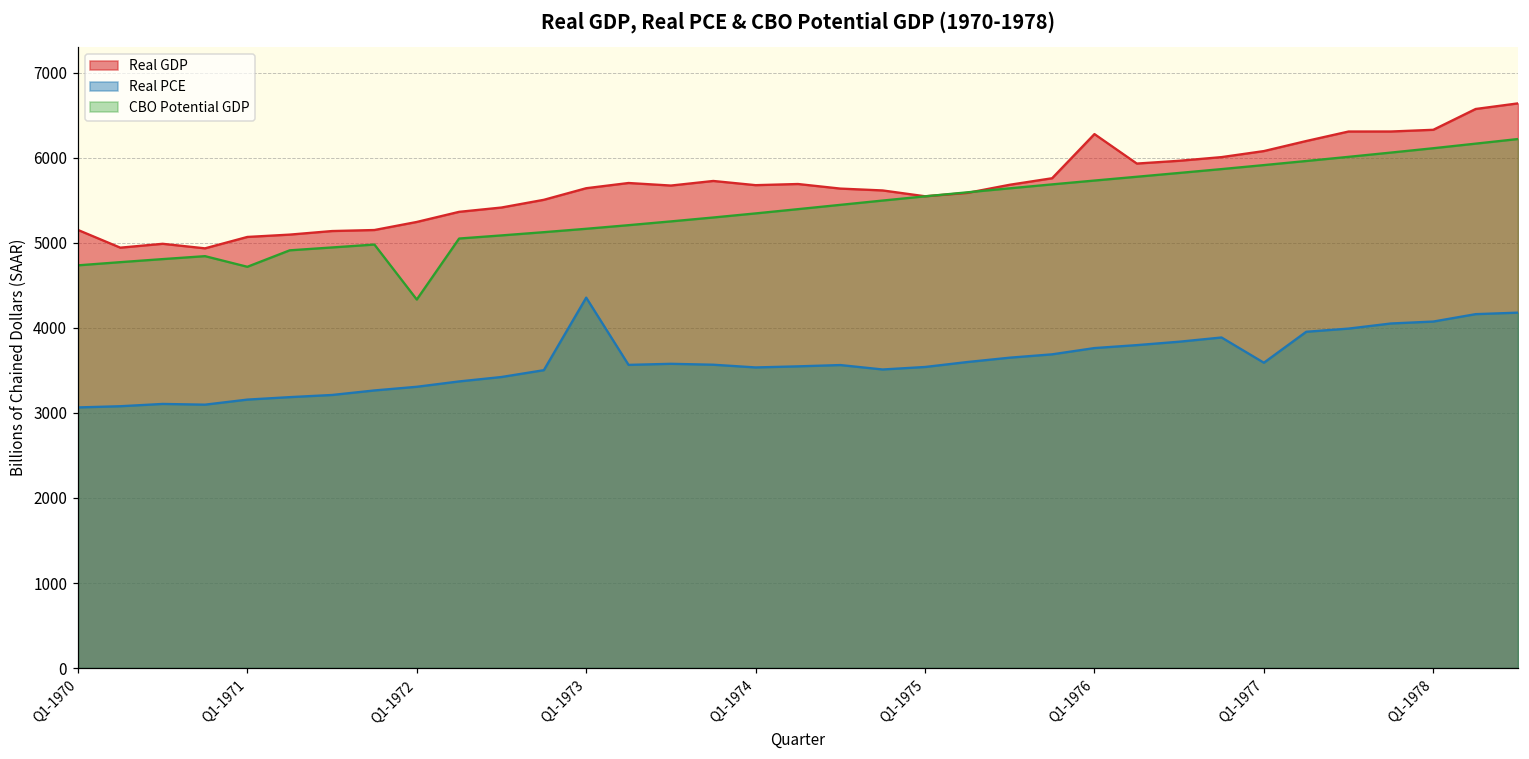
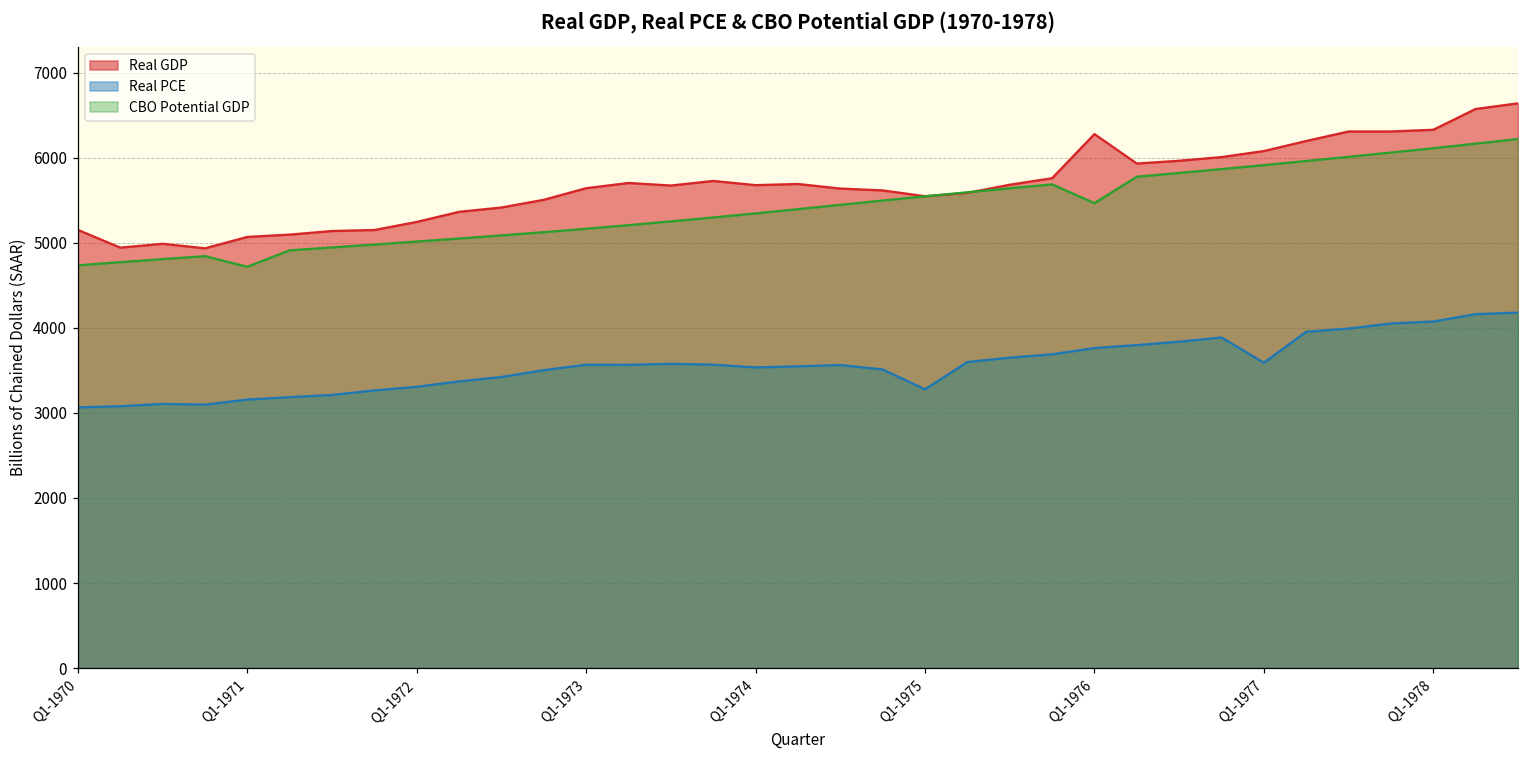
  {
    "Real GDP": {
      "Q1-1970": 5200,
      "Q1-1971": 5100,
      "Q1-1972": 5200,
      "Q1-1973": 5600,
      "Q1-1974": 5700,
      "Q1-1976": 6300,
      "Q1-1977": 6100,
      "Q1-1978": 6300
    },
    "Real PCE": {
      "Q1-1970": 3100,
      "Q1-1971": 3200,
      "Q1-1972": 3300,
-     "Q1-1973": 4400,
+     "Q1-1973": 3600,
      "Q1-1974": 3500,
-     "Q1-1975": 3500,
+     "Q1-1975": 3300,
      "Q1-1976": 3800,
      "Q1-1977": 3600,
      "Q1-1978": 4100
    },
    "CBO Potential GDP": {
      "Q1-1970": 4700,
      "Q1-1971": 4700,
-     "Q1-1972": 4300,
+     "Q1-1972": 5000,
      "Q1-1973": 5200,
      "Q1-1974": 5300,
-     "Q1-1976": 5700,
+     "Q1-1976": 5500,
      "Q1-1977": 5900,
      "Q1-1978": 6100
    }
  }
